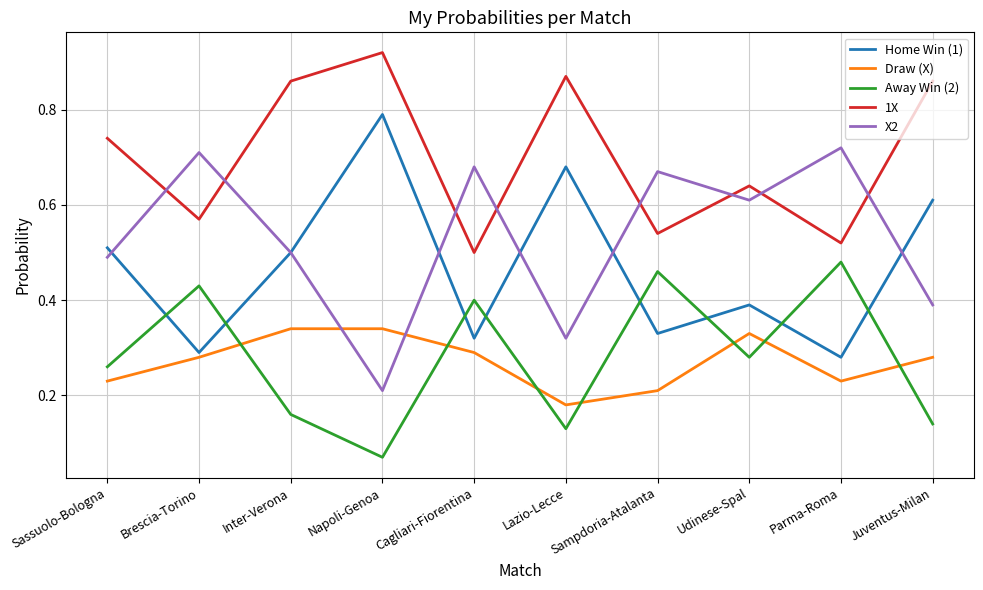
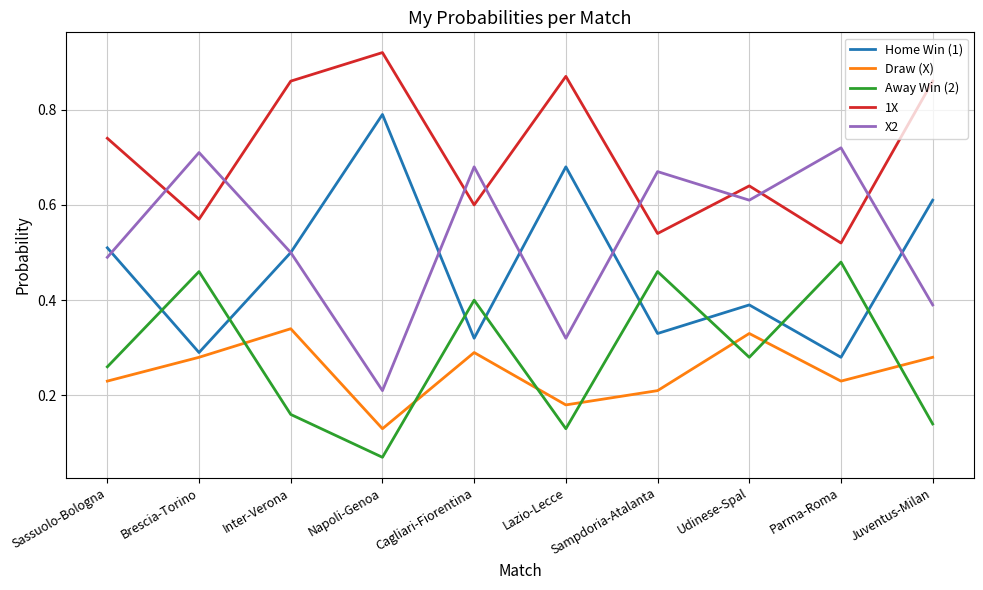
  {
    "Home Win (1)": {
      "Sassuolo-Bologna": 0.51,
      "Brescia-Torino": 0.29,
      "Napoli-Genoa": 0.79,
      "Cagliari-Fiorentina": 0.32,
      "Lazio-Lecce": 0.68,
      "Sampdoria-Atalanta": 0.33,
      "Udinese-Spal": 0.39,
      "Parma-Roma": 0.28,
      "Juventus-Milan": 0.61
    },
    "Draw (X)": {
      "Sassuolo-Bologna": 0.23,
      "Brescia-Torino": 0.28,
      "Inter-Verona": 0.34,
-     "Napoli-Genoa": 0.34,
+     "Napoli-Genoa": 0.13,
      "Cagliari-Fiorentina": 0.29,
      "Lazio-Lecce": 0.18,
      "Sampdoria-Atalanta": 0.21,
      "Udinese-Spal": 0.33,
      "Parma-Roma": 0.23,
      "Juventus-Milan": 0.28
    },
    "Away Win (2)": {
      "Sassuolo-Bologna": 0.26,
-     "Brescia-Torino": 0.43,
+     "Brescia-Torino": 0.46,
      "Inter-Verona": 0.16,
      "Napoli-Genoa": 0.07,
      "Cagliari-Fiorentina": 0.40,
      "Lazio-Lecce": 0.13,
      "Sampdoria-Atalanta": 0.46,
      "Udinese-Spal": 0.28,
      "Parma-Roma": 0.48,
      "Juventus-Milan": 0.14
    },
    "1X": {
      "Sassuolo-Bologna": 0.74,
      "Brescia-Torino": 0.57,
      "Inter-Verona": 0.86,
      "Napoli-Genoa": 0.92,
-     "Cagliari-Fiorentina": 0.5,
+     "Cagliari-Fiorentina": 0.6,
      "Lazio-Lecce": 0.87,
      "Sampdoria-Atalanta": 0.54,
      "Udinese-Spal": 0.64,
      "Parma-Roma": 0.52
    },
    "X2": {
      "Sassuolo-Bologna": 0.49,
      "Brescia-Torino": 0.71,
      "Napoli-Genoa": 0.21,
      "Cagliari-Fiorentina": 0.68,
      "Lazio-Lecce": 0.32,
      "Sampdoria-Atalanta": 0.67,
      "Udinese-Spal": 0.61,
      "Parma-Roma": 0.72,
      "Juventus-Milan": 0.39
    }
  }
